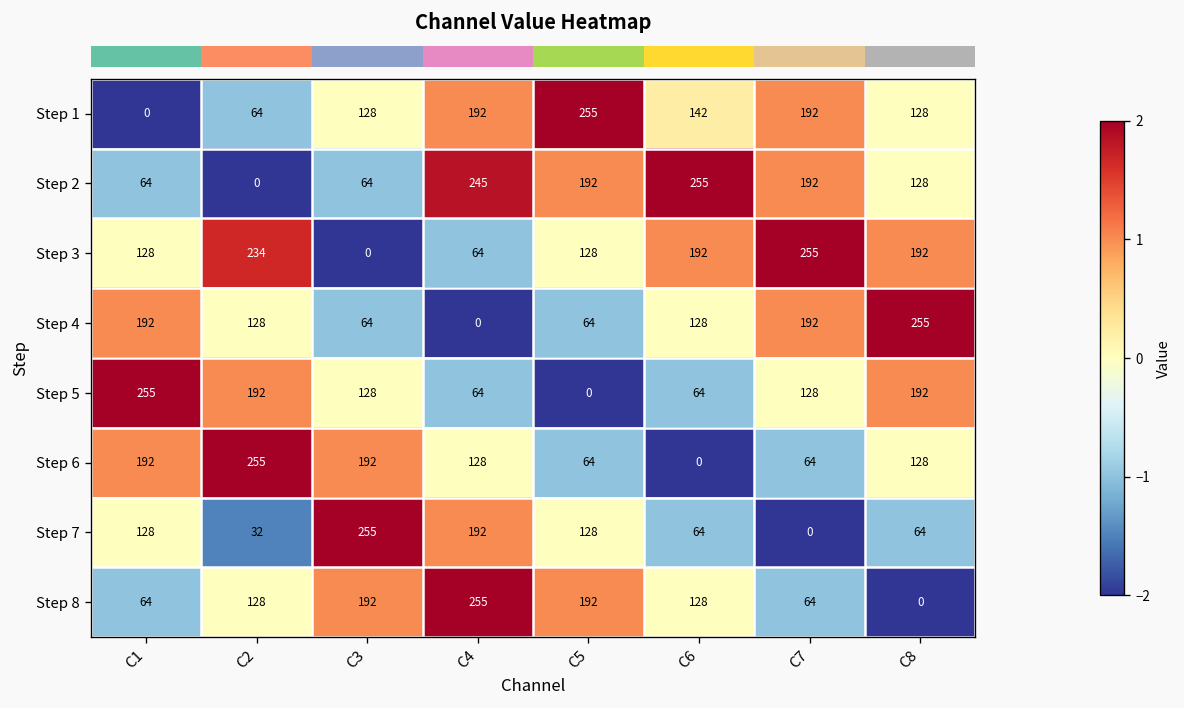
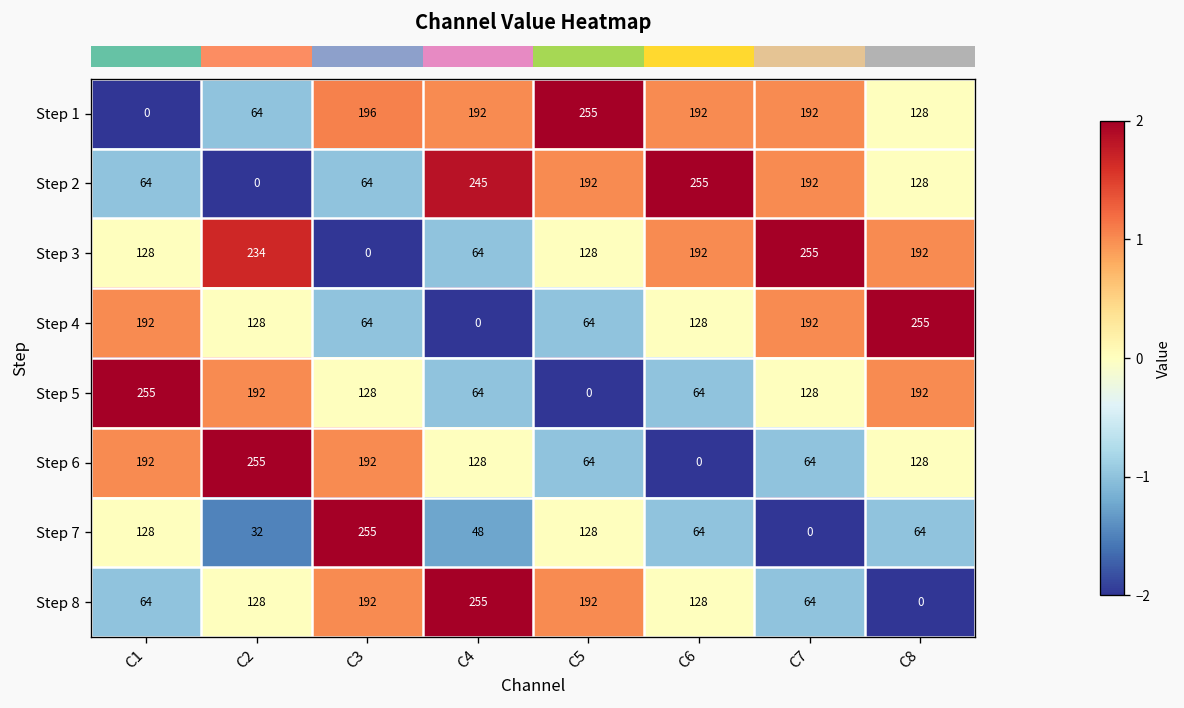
  {
    "Step 1": {
      "C1": 0,
      "C2": 64,
-     "C3": 128,
+     "C3": 196,
      "C4": 192,
      "C5": 255,
-     "C6": 142,
+     "C6": 192,
      "C7": 192,
      "C8": 128
    },
    "Step 2": {
      "C1": 64,
      "C2": 0,
      "C3": 64,
      "C4": 245,
      "C5": 192,
      "C6": 255,
      "C7": 192,
      "C8": 128
    },
    "Step 3": {
      "C1": 128,
      "C2": 234,
      "C3": 0,
      "C4": 64,
      "C5": 128,
      "C6": 192,
      "C7": 255,
      "C8": 192
    },
    "Step 4": {
      "C1": 192,
      "C2": 128,
      "C3": 64,
      "C4": 0,
      "C5": 64,
      "C6": 128,
      "C7": 192,
      "C8": 255
    },
    "Step 5": {
      "C1": 255,
      "C2": 192,
      "C3": 128,
      "C4": 64,
      "C5": 0,
      "C6": 64,
      "C7": 128,
      "C8": 192
    },
    "Step 6": {
      "C1": 192,
      "C2": 255,
      "C3": 192,
      "C4": 128,
      "C5": 64,
      "C6": 0,
      "C7": 64,
      "C8": 128
    },
    "Step 7": {
      "C1": 128,
      "C2": 32,
      "C3": 255,
-     "C4": 192,
+     "C4": 48,
      "C5": 128,
      "C6": 64,
      "C7": 0,
      "C8": 64
    },
    "Step 8": {
      "C1": 64,
      "C2": 128,
      "C3": 192,
      "C4": 255,
      "C5": 192,
      "C6": 128,
      "C7": 64,
      "C8": 0
    }
  }
